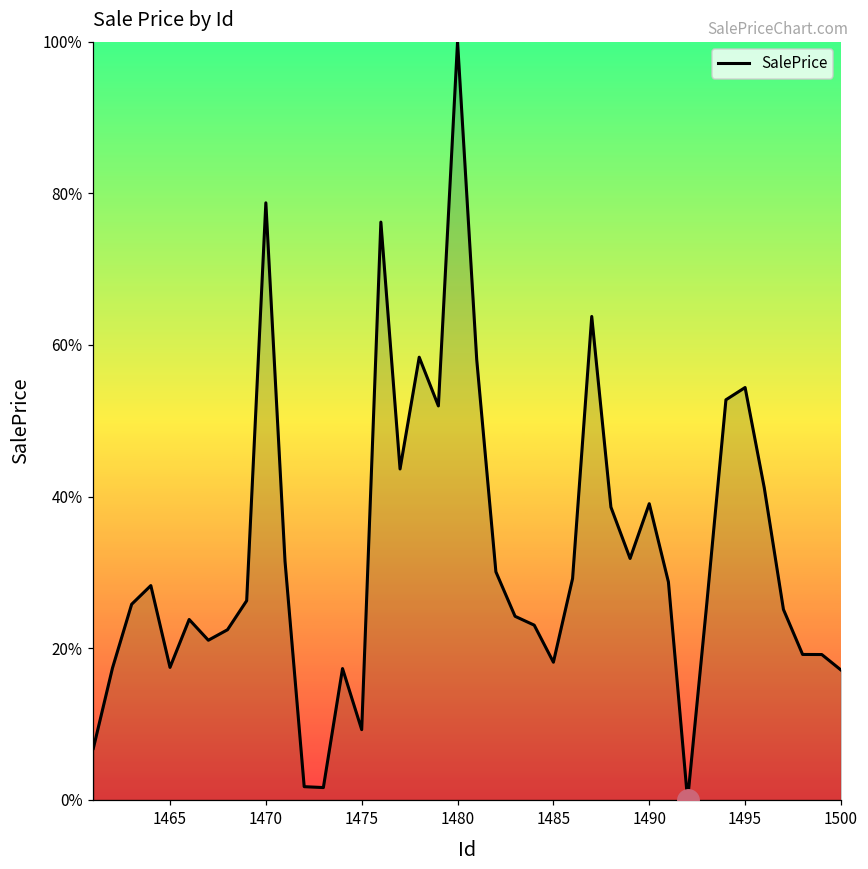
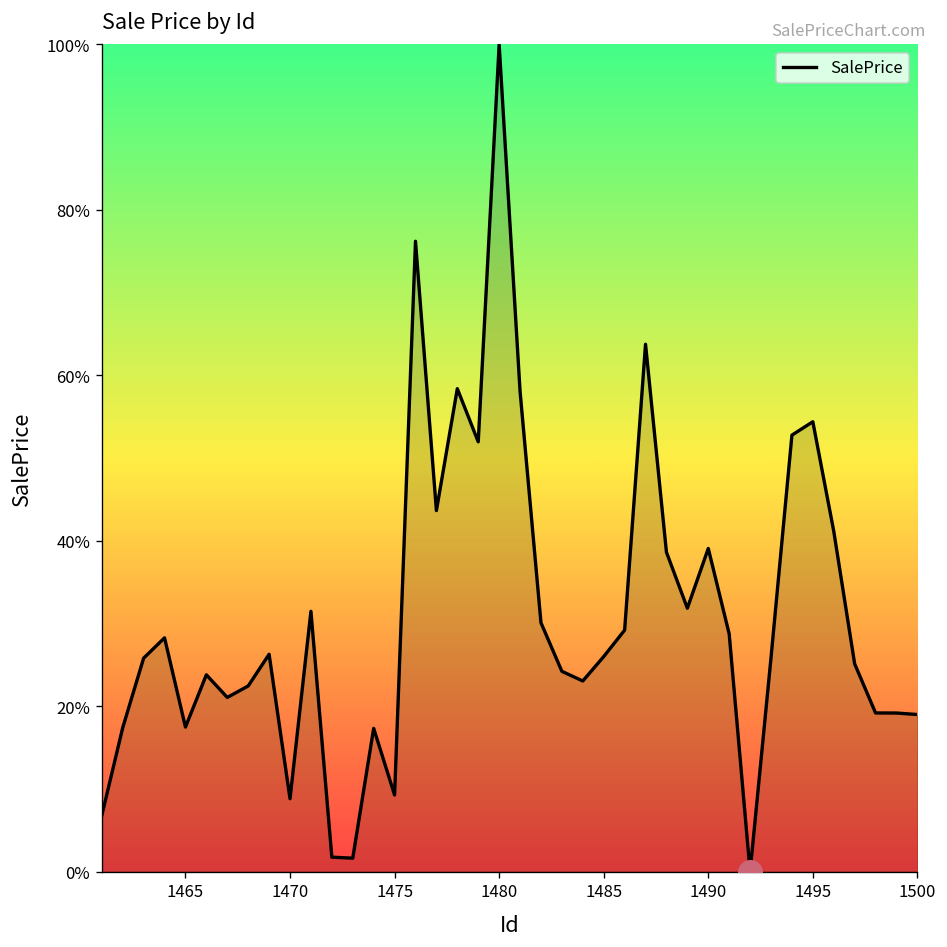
  {
    "SalePrice": {
      "1465": "17%",
-     "1470": "79%",
+     "1470": "9%",
      "1475": "9%",
      "1480": "100%",
-     "1485": "18%",
+     "1485": "26%",
      "1490": "39%",
      "1495": "54%",
-     "1500": "17%"
+     "1500": "19%"
    }
  }
